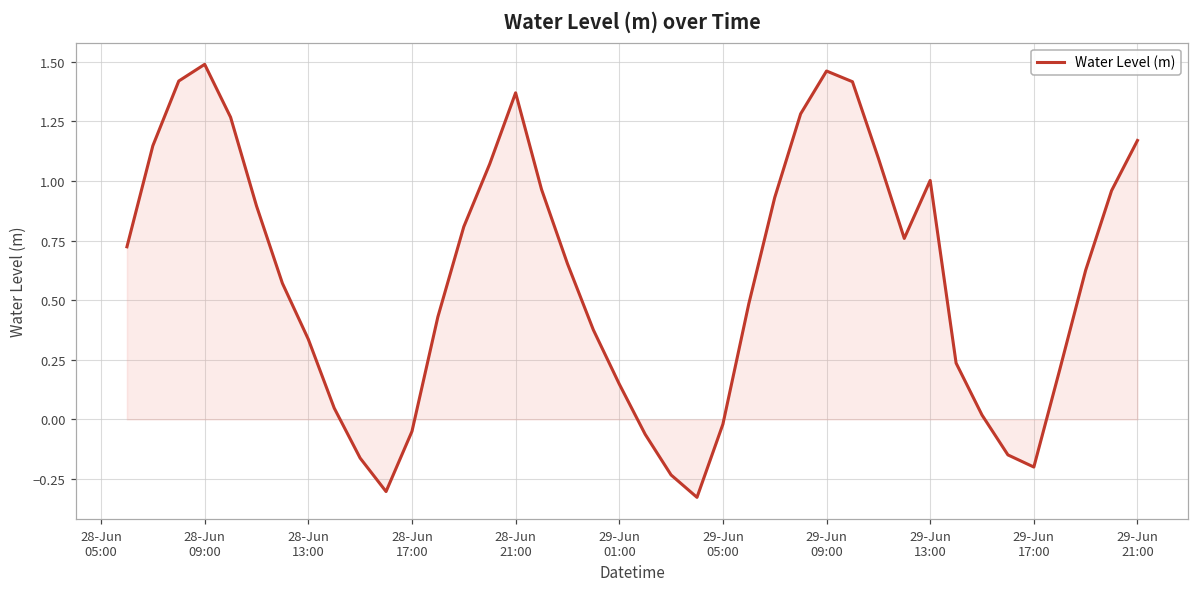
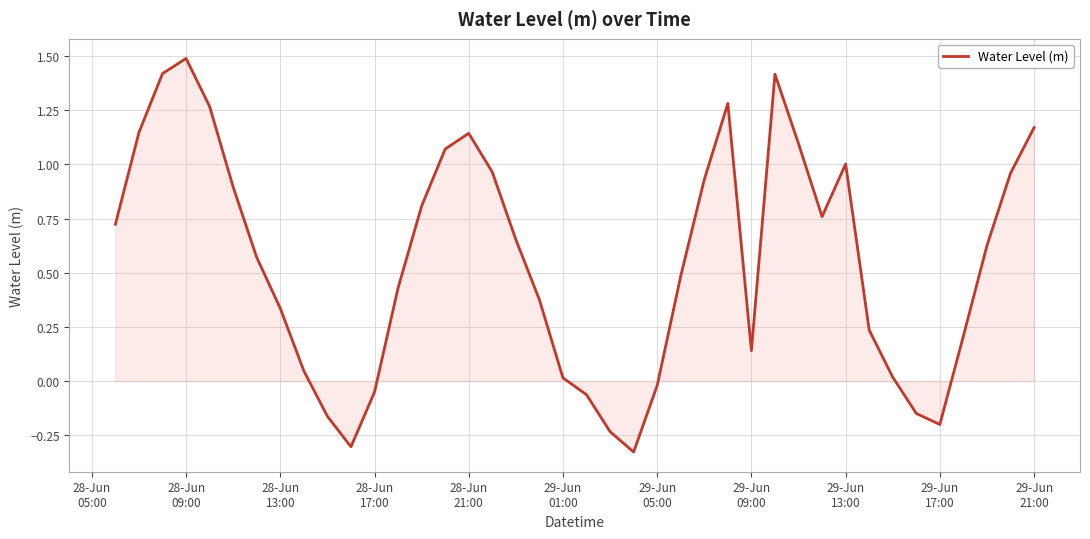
  {
    "Water Level (m)": {
      "28-Jun 17:00": -0.05,
-     "28-Jun 21:00": 1.37,
-     "29-Jun 01:00": 0.15,
+     "28-Jun 21:00": 1.14,
+     "29-Jun 01:00": 0.02,
      "29-Jun 05:00": -0.02,
-     "29-Jun 09:00": 1.46,
+     "29-Jun 09:00": 0.14,
      "29-Jun 17:00": -0.20
    }
  }
